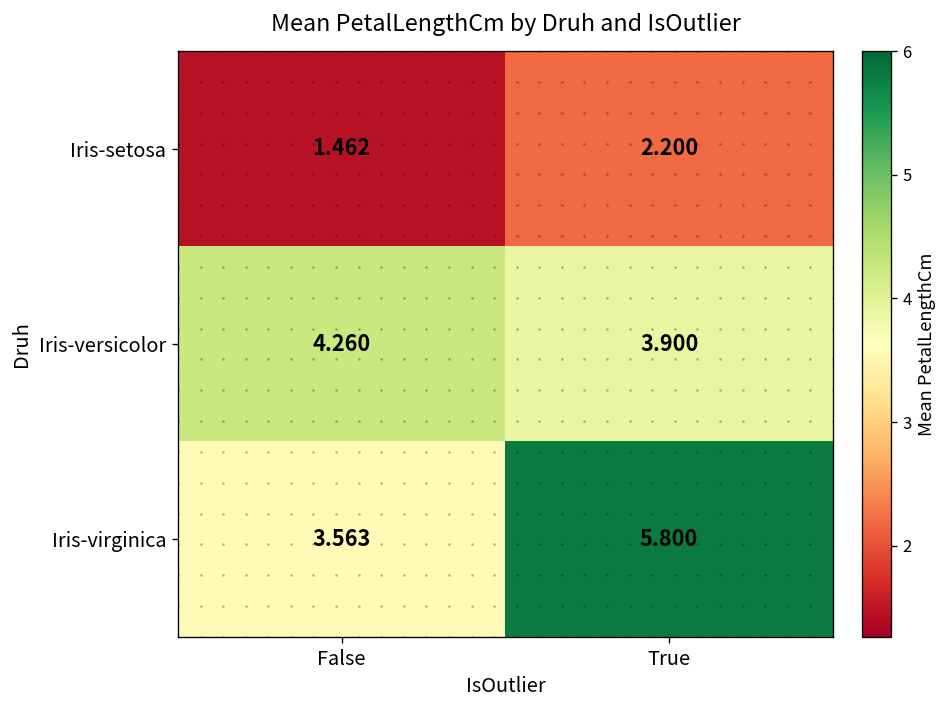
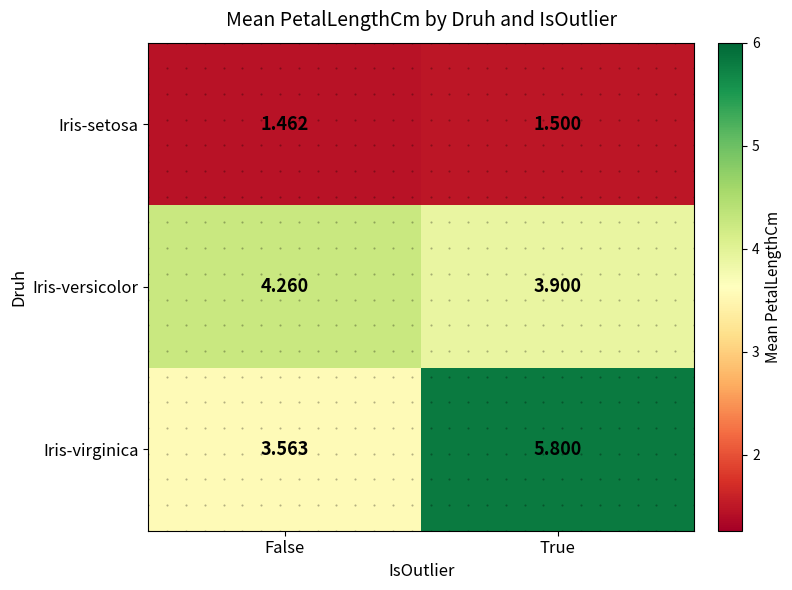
  {
    "Iris-setosa": {
-     "True": 2.200
+     "True": 1.500
    },
    "Iris-versicolor": {
      "False": 4.260,
      "True": 3.900
    }
  }
